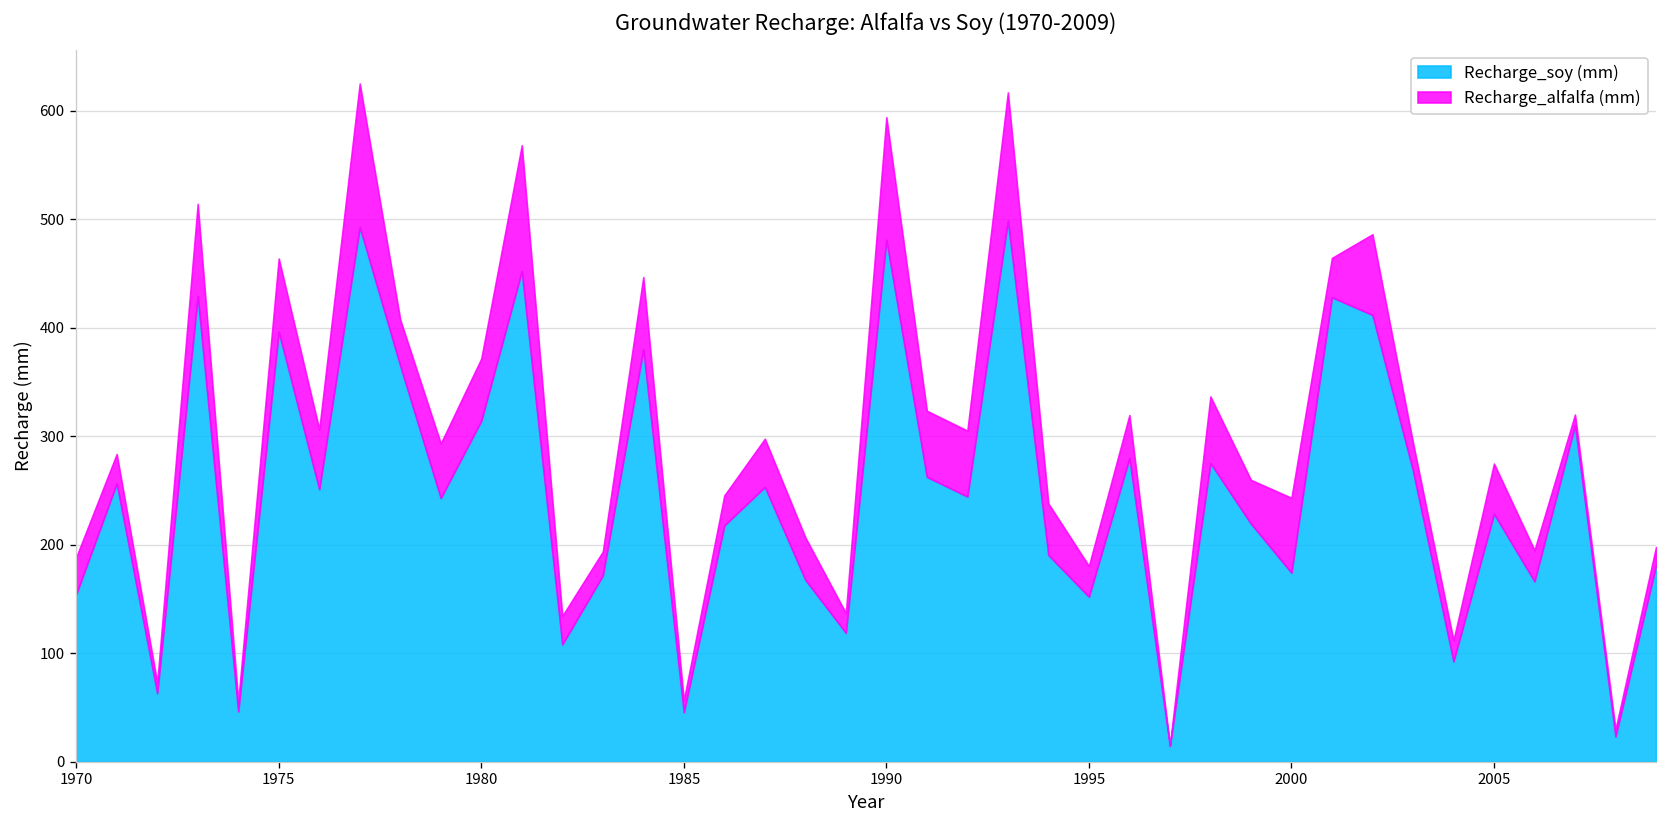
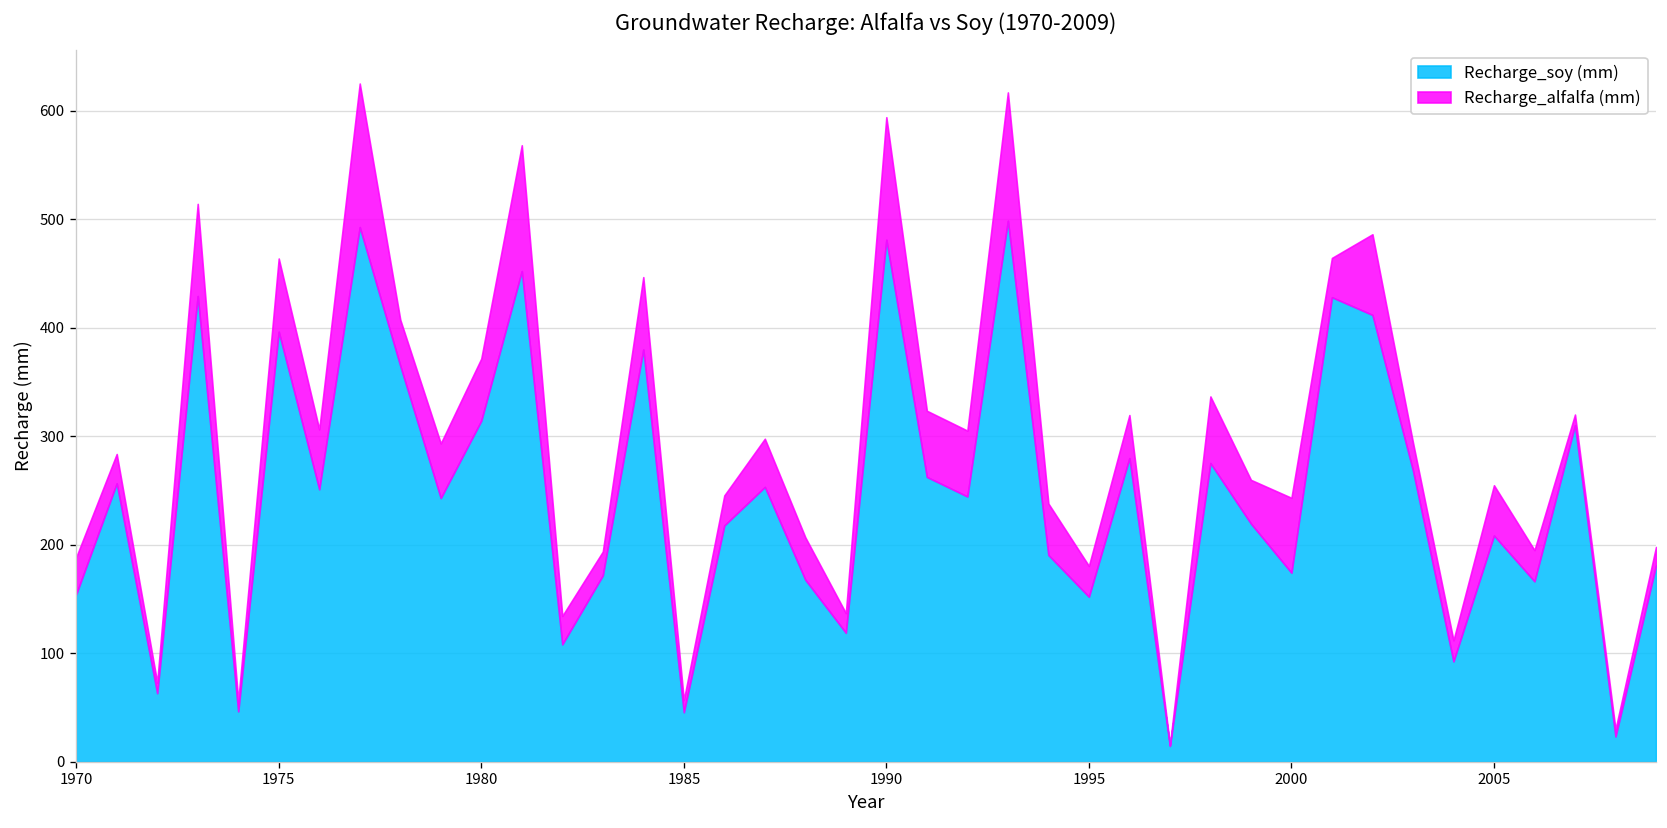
  {
    "Recharge_soy (mm)": {
      "1970": 150,
      "1975": 400,
      "1980": 310,
      "1985": 50,
      "1990": 480,
      "1995": 150,
      "2000": 170,
-     "2005": 230
+     "2005": 210
    },
    "Recharge_alfalfa (mm)": {
      "1970": 30,
      "1975": 70,
      "1980": 60,
      "1985": 10,
      "1990": 110,
      "1995": 30,
      "2000": 70,
      "2005": 50
    }
  }
